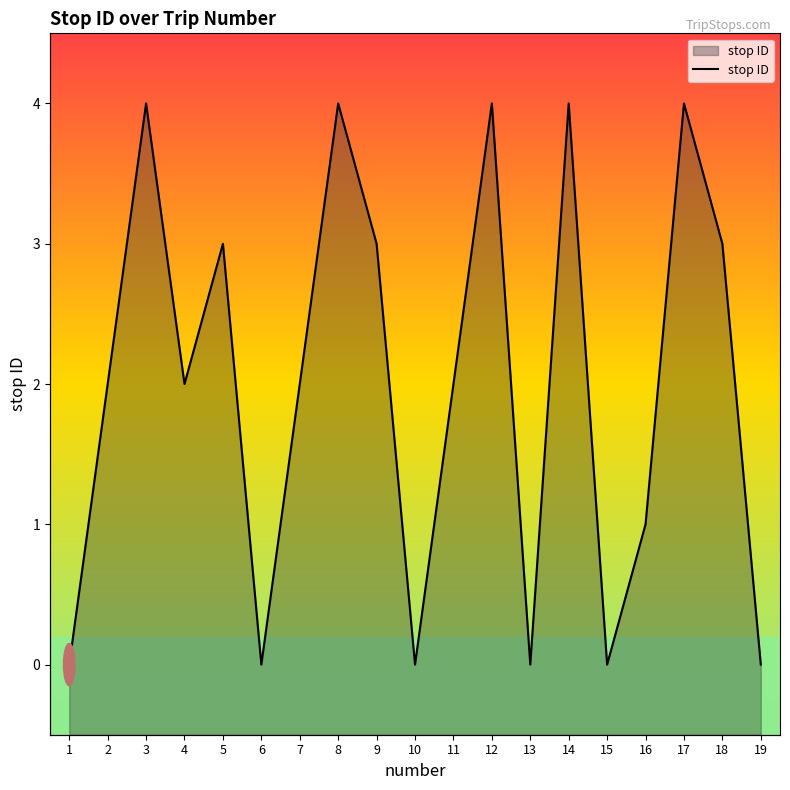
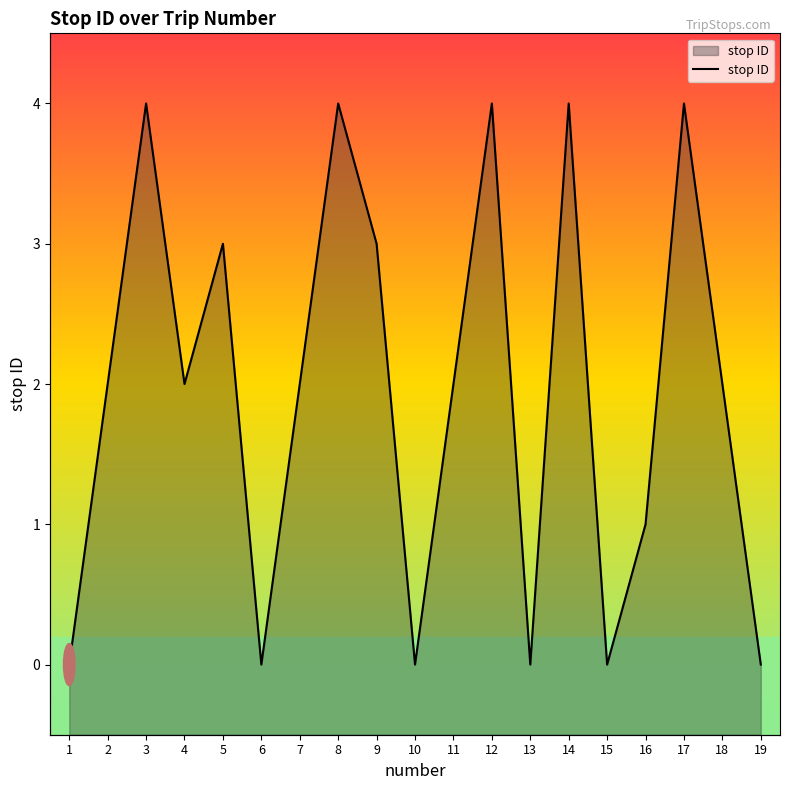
  {
    "2": 2,
    "3": 4,
    "4": 2,
    "5": 3,
    "7": 2,
    "8": 4,
    "9": 3,
    "11": 2,
    "12": 4,
    "14": 4,
    "16": 1,
    "17": 4,
-   "18": 3
+   "18": 2
  }
